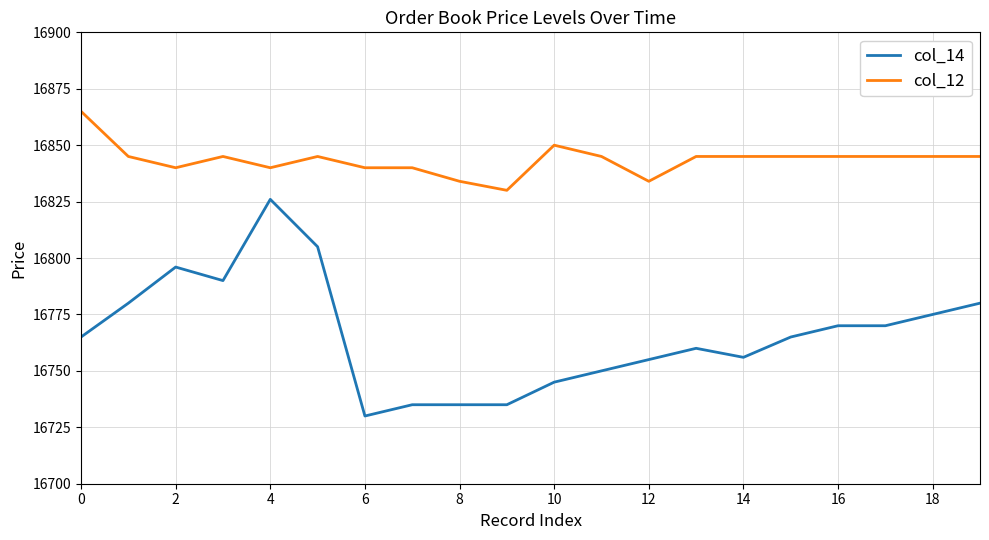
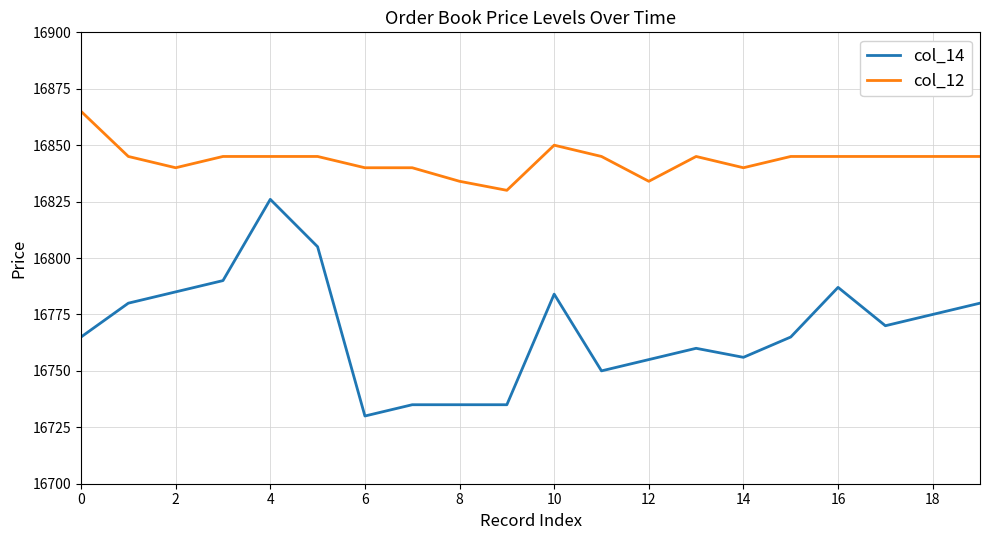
  {
    "col_14": {
      "0": 16765,
-     "2": 16796,
+     "2": 16785,
      "4": 16826,
      "6": 16730,
      "8": 16735,
-     "10": 16745,
+     "10": 16784,
      "12": 16755,
      "14": 16756,
-     "16": 16770,
+     "16": 16787,
      "18": 16775
    },
    "col_12": {
      "0": 16865,
      "2": 16840,
-     "4": 16840,
+     "4": 16845,
      "6": 16840,
      "8": 16834,
      "10": 16850,
      "12": 16834,
-     "14": 16845,
+     "14": 16840,
      "16": 16845,
      "18": 16845
    }
  }
